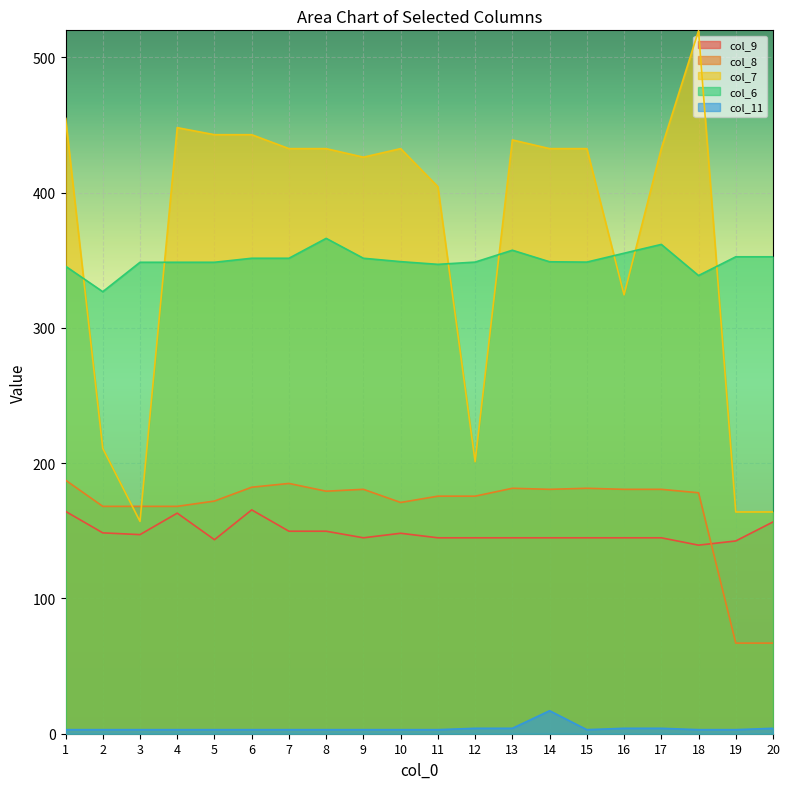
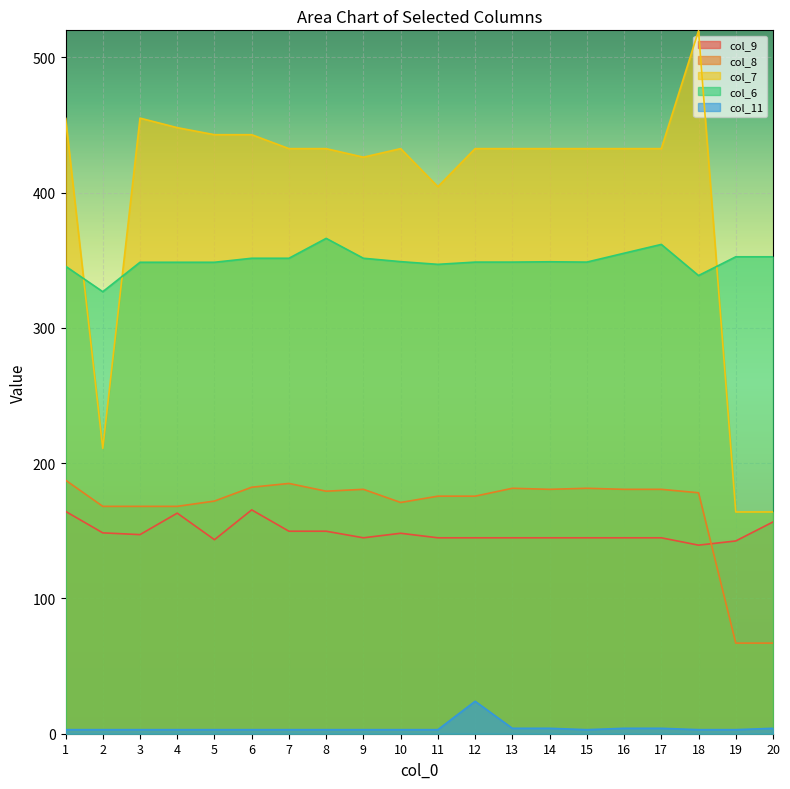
  {
    "col_7": {
      "1": 455,
      "2": 211,
-     "3": 157,
+     "3": 455,
      "4": 448,
      "5": 443,
      "6": 443,
      "7": 433,
      "8": 433,
      "9": 426,
      "10": 433,
      "11": 404,
-     "12": 201,
-     "13": 439,
+     "12": 433,
+     "13": 433,
      "14": 433,
      "15": 433,
-     "16": 324,
+     "16": 433,
      "17": 433,
      "18": 520,
      "19": 164,
      "20": 164
    },
    "col_6": {
      "1": 346,
      "2": 327,
      "3": 349,
      "4": 349,
      "5": 349,
      "6": 351,
      "7": 351,
      "8": 366,
      "9": 351,
      "10": 349,
      "11": 347,
      "12": 349,
-     "13": 357,
+     "13": 349,
      "14": 349,
      "15": 349,
      "16": 355,
      "17": 362,
      "18": 339,
      "19": 353,
      "20": 353
    },
    "col_11": {
      "1": 3,
      "2": 3,
      "3": 3,
      "4": 3,
      "5": 3,
      "6": 3,
      "7": 3,
      "8": 3,
      "9": 3,
      "10": 3,
      "11": 3,
-     "12": 4,
+     "12": 24,
      "13": 4,
-     "14": 17,
+     "14": 4,
      "15": 3,
      "16": 4,
      "17": 4,
      "18": 3,
      "19": 3,
      "20": 4
    }
  }
